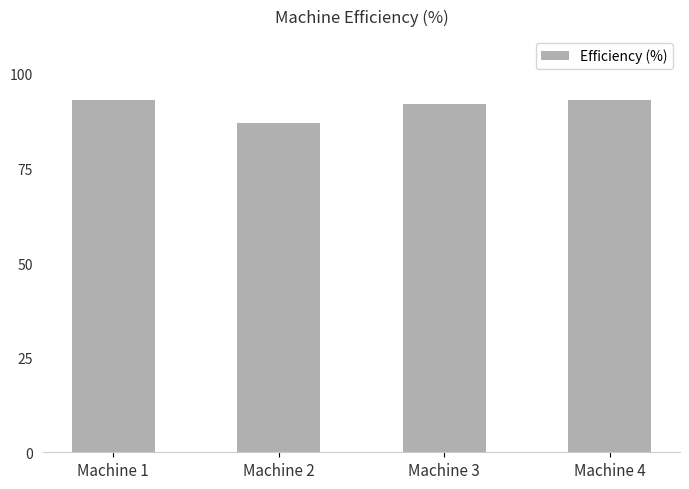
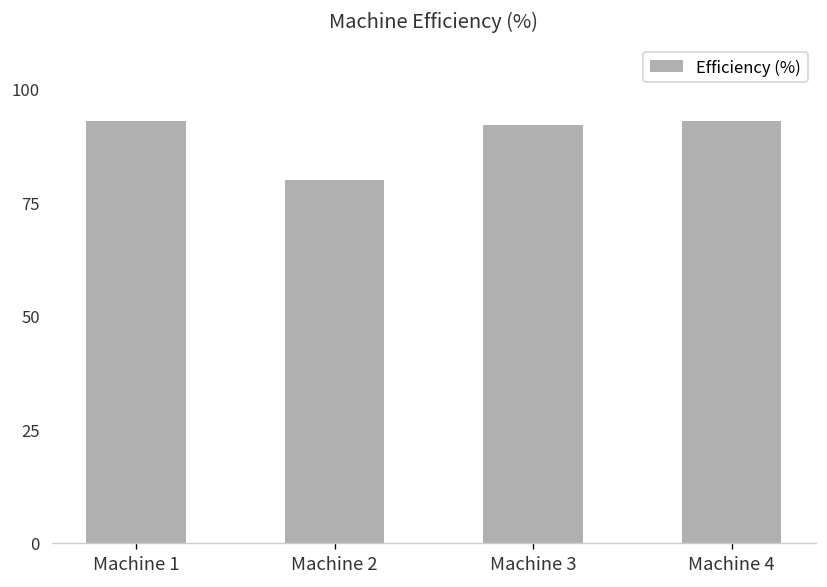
  {
    "Machine 1": 93,
-   "Machine 2": 87,
+   "Machine 2": 80,
    "Machine 3": 92,
    "Machine 4": 93
  }
